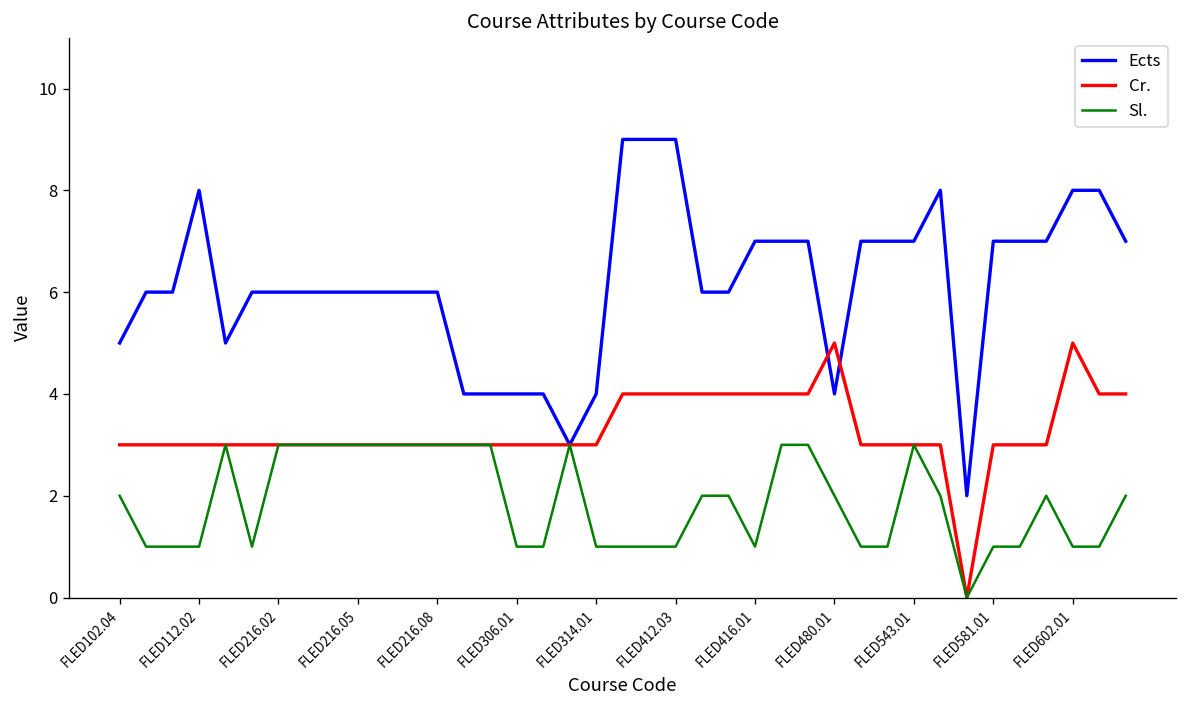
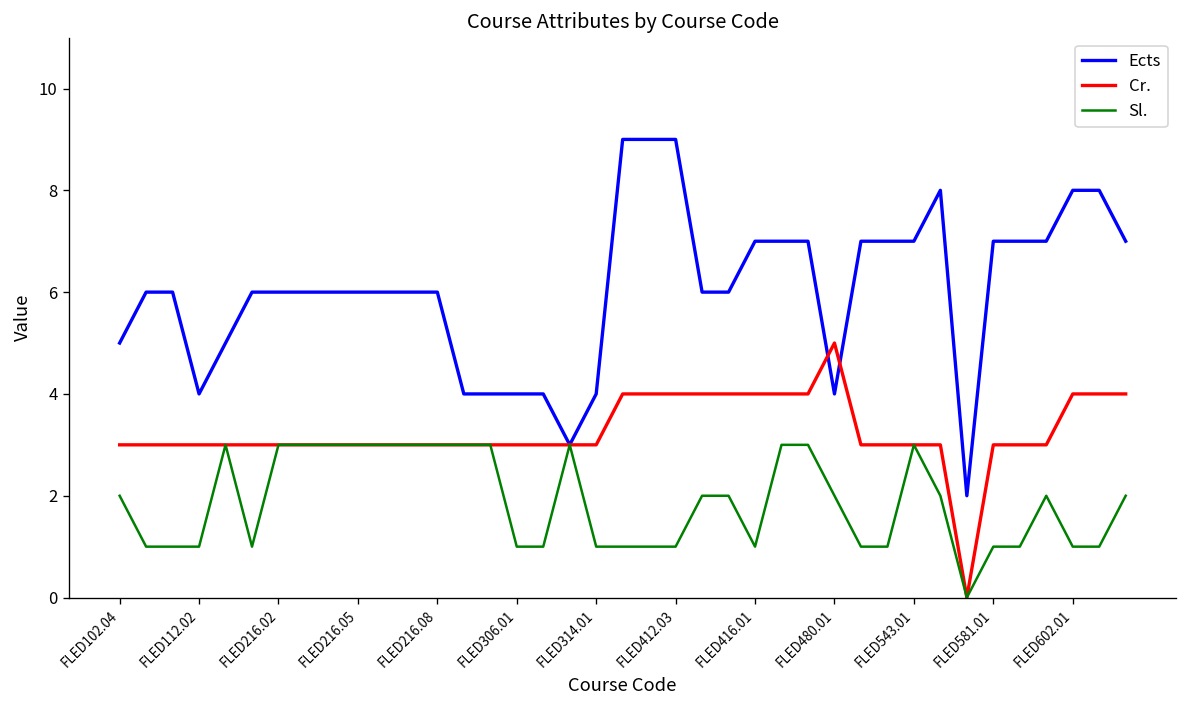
  {
    "Ects": {
      "FLED102.04": 5,
-     "FLED112.02": 8,
+     "FLED112.02": 4,
      "FLED216.02": 6,
      "FLED216.05": 6,
      "FLED216.08": 6,
      "FLED306.01": 4,
      "FLED314.01": 4,
      "FLED412.03": 9,
      "FLED416.01": 7,
      "FLED480.01": 4,
      "FLED543.01": 7,
      "FLED581.01": 7,
      "FLED602.01": 8
    },
    "Cr.": {
      "FLED102.04": 3,
      "FLED112.02": 3,
      "FLED306.01": 3,
      "FLED314.01": 3,
      "FLED412.03": 4,
      "FLED416.01": 4,
      "FLED480.01": 5,
      "FLED581.01": 3,
-     "FLED602.01": 5
+     "FLED602.01": 4
    },
    "Sl.": {
      "FLED102.04": 2,
      "FLED112.02": 1,
      "FLED306.01": 1,
      "FLED314.01": 1,
      "FLED412.03": 1,
      "FLED416.01": 1,
      "FLED480.01": 2,
      "FLED581.01": 1,
      "FLED602.01": 1
    }
  }
